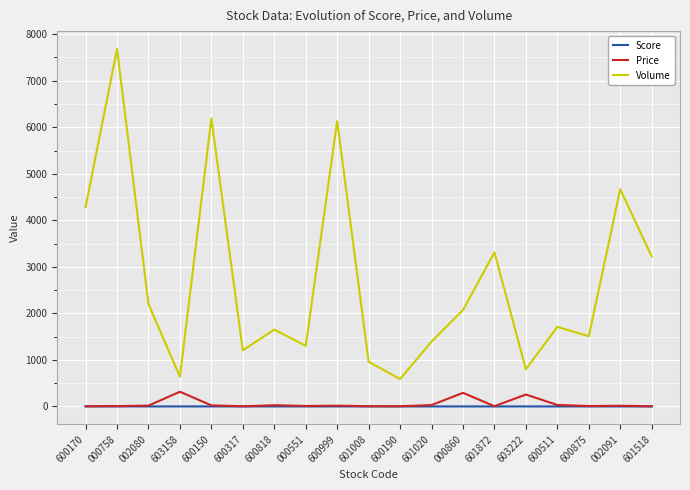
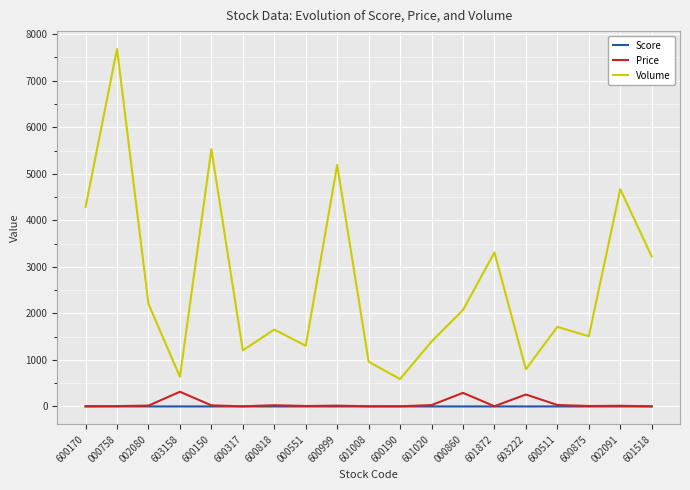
  {
    "Score": {
      "603158": 0,
      "000860": 0,
      "603222": 0
    },
    "Price": {
      "603158": 300,
      "000860": 300,
      "603222": 300
    },
    "Volume": {
      "600170": 4300,
      "000758": 7700,
      "002080": 2200,
      "603158": 600,
-     "600150": 6200,
+     "600150": 5500,
      "600317": 1200,
      "600818": 1700,
      "000551": 1300,
-     "600999": 6100,
+     "600999": 5200,
      "601008": 1000,
      "600190": 600,
      "601020": 1400,
      "000860": 2100,
      "601872": 3300,
      "603222": 800,
      "600511": 1700,
      "600875": 1500,
      "002091": 4700,
      "601518": 3200
    }
  }
